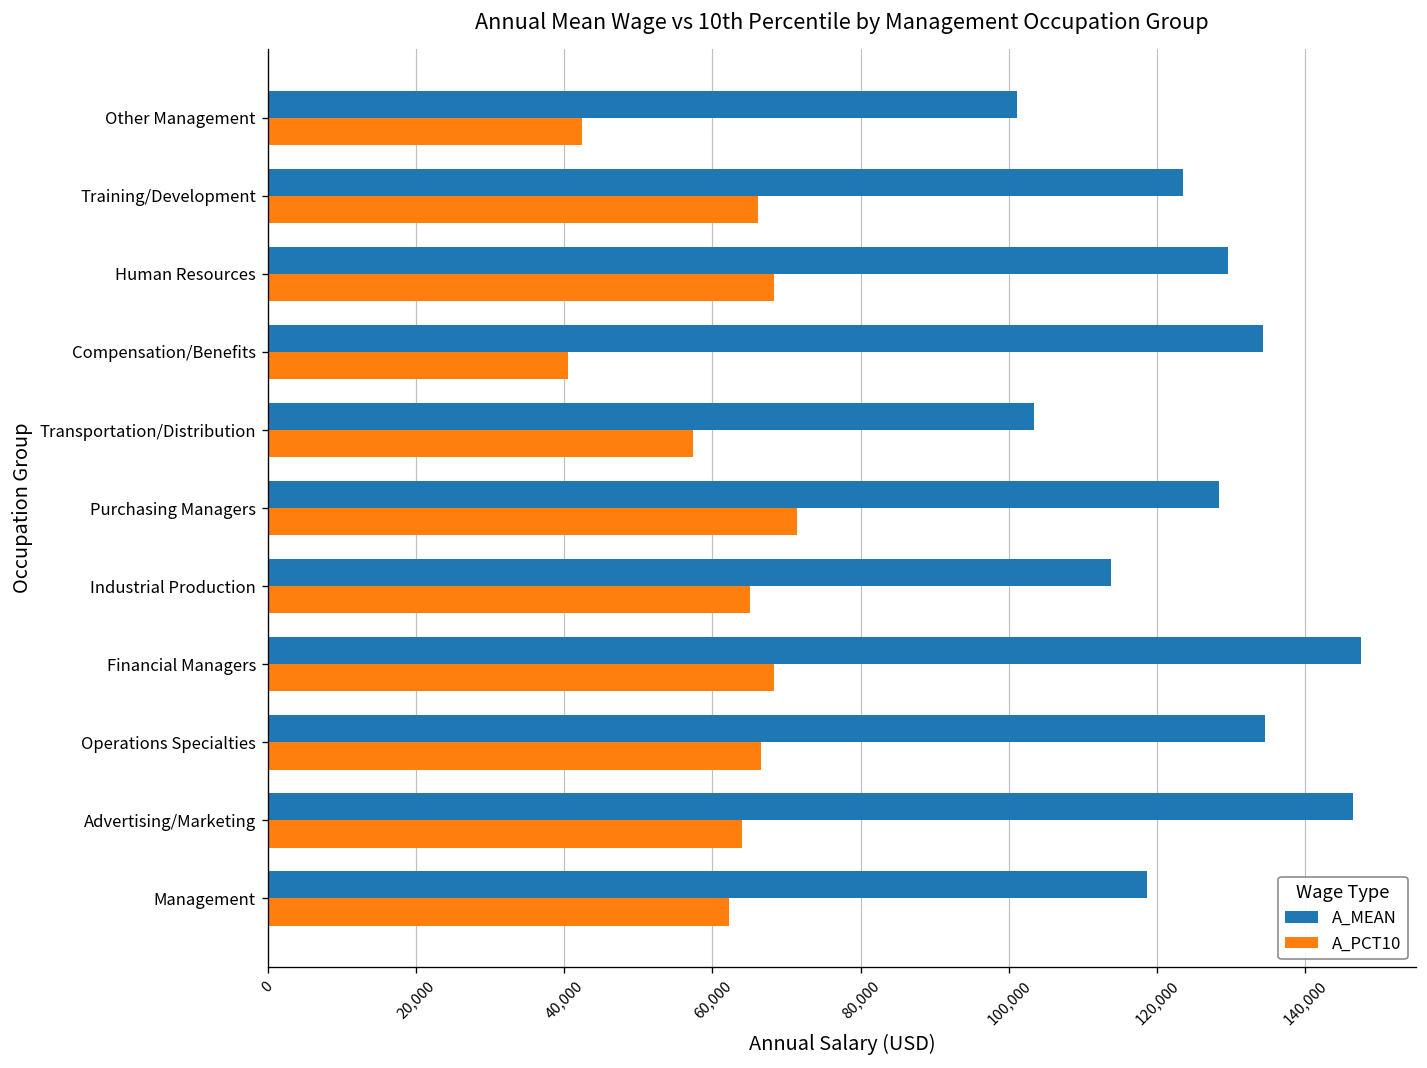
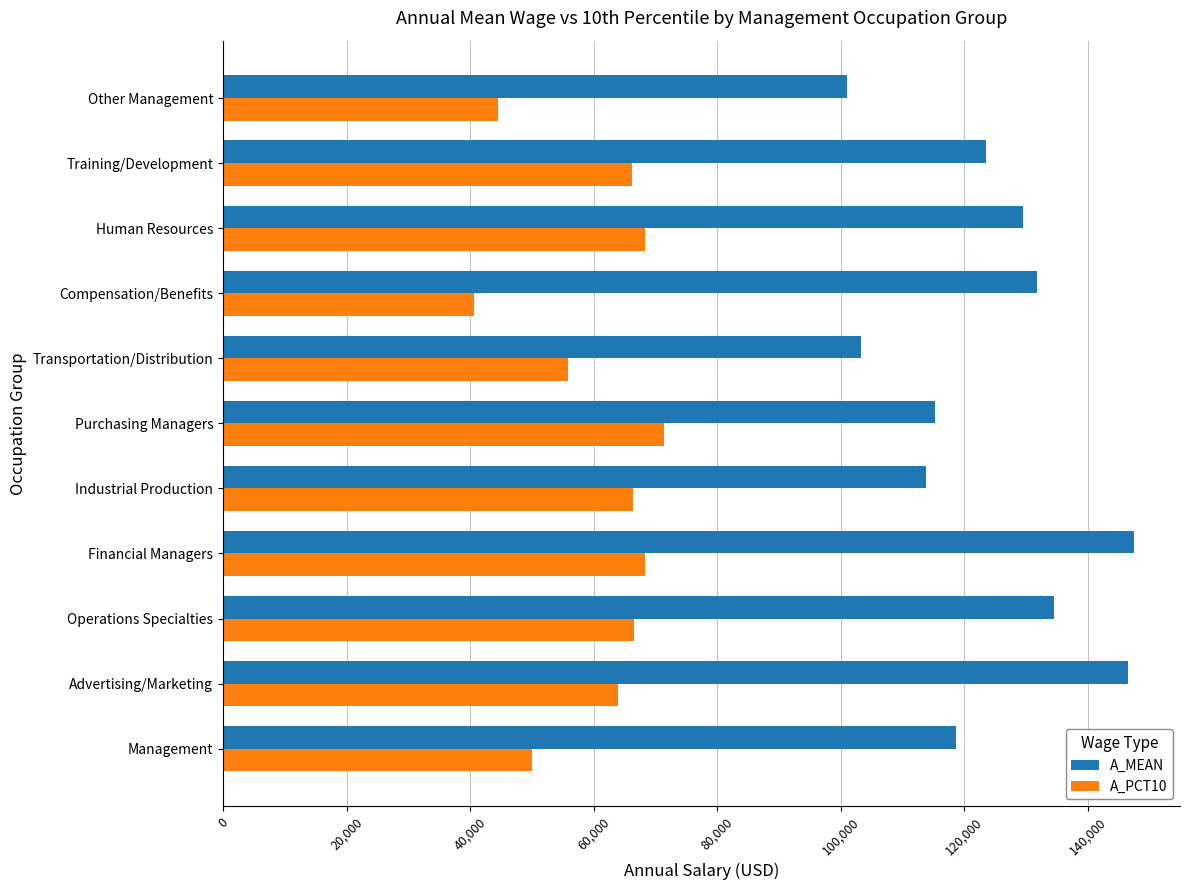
  {
    "A_MEAN": {
      "Other Management": "101,000",
      "Training/Development": "123,000",
      "Human Resources": "130,000",
-     "Compensation/Benefits": "134,000",
+     "Compensation/Benefits": "132,000",
      "Transportation/Distribution": "103,000",
-     "Purchasing Managers": "128,000",
+     "Purchasing Managers": "115,000",
      "Industrial Production": "114,000",
      "Financial Managers": "148,000",
      "Operations Specialties": "135,000",
      "Advertising/Marketing": "146,000",
      "Management": "119,000"
    },
    "A_PCT10": {
-     "Other Management": "42,000",
+     "Other Management": "45,000",
      "Training/Development": "66,000",
      "Human Resources": "68,000",
      "Compensation/Benefits": "41,000",
-     "Transportation/Distribution": "57,000",
+     "Transportation/Distribution": "56,000",
      "Purchasing Managers": "71,000",
-     "Industrial Production": "65,000",
+     "Industrial Production": "66,000",
      "Financial Managers": "68,000",
      "Operations Specialties": "67,000",
      "Advertising/Marketing": "64,000",
-     "Management": "62,000"
+     "Management": "50,000"
    }
  }
